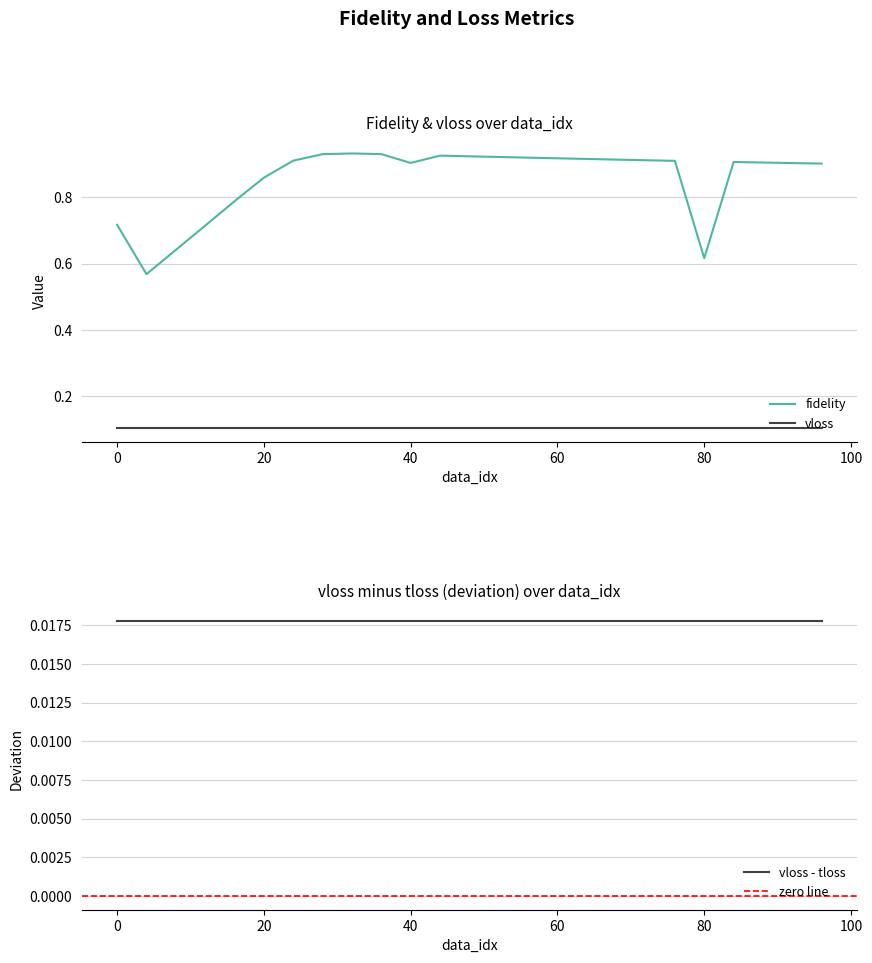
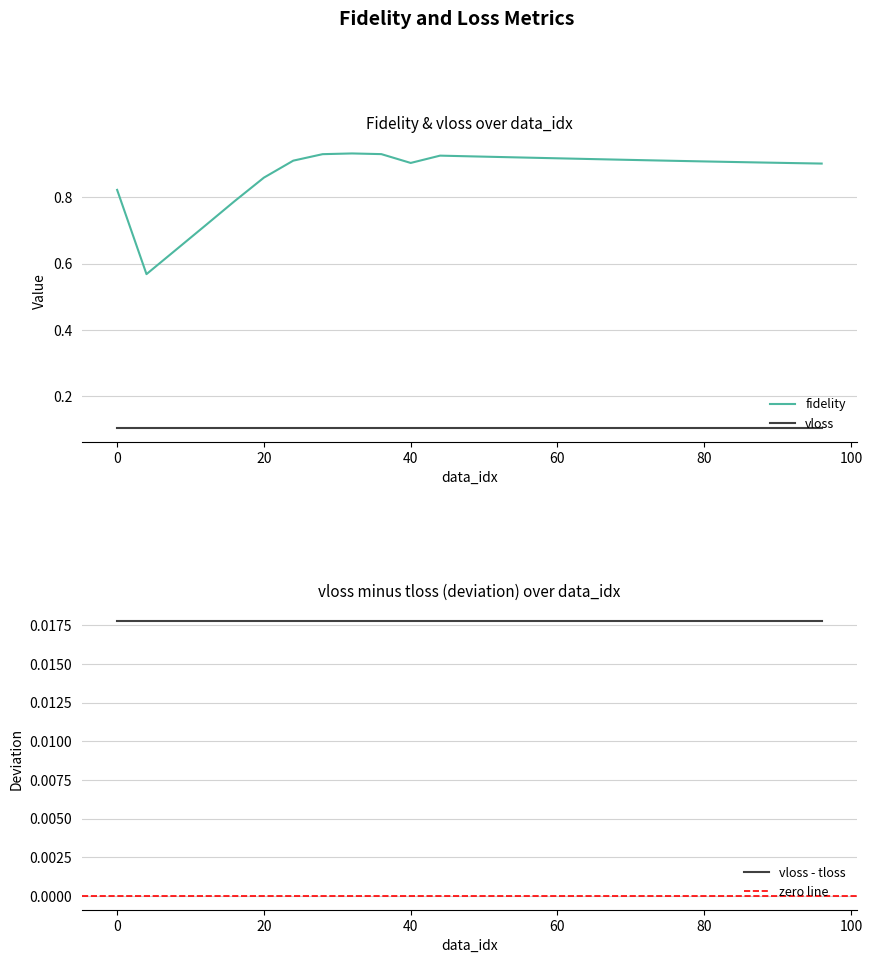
  {
    "Fidelity & vloss over data_idx": {
      "fidelity": {
-       "0": 0.72,
+       "0": 0.82,
        "20": 0.86,
        "40": 0.90,
        "60": 0.92,
-       "80": 0.62
+       "80": 0.91
      },
      "vloss": {
        "0": 0.10,
        "20": 0.10,
        "40": 0.10,
        "60": 0.10,
        "80": 0.10
      }
    },
    "vloss minus tloss (deviation) over data_idx": {
      "0": 0.0177,
      "20": 0.0177,
      "40": 0.0177,
      "60": 0.0177,
      "80": 0.0177
    }
  }
